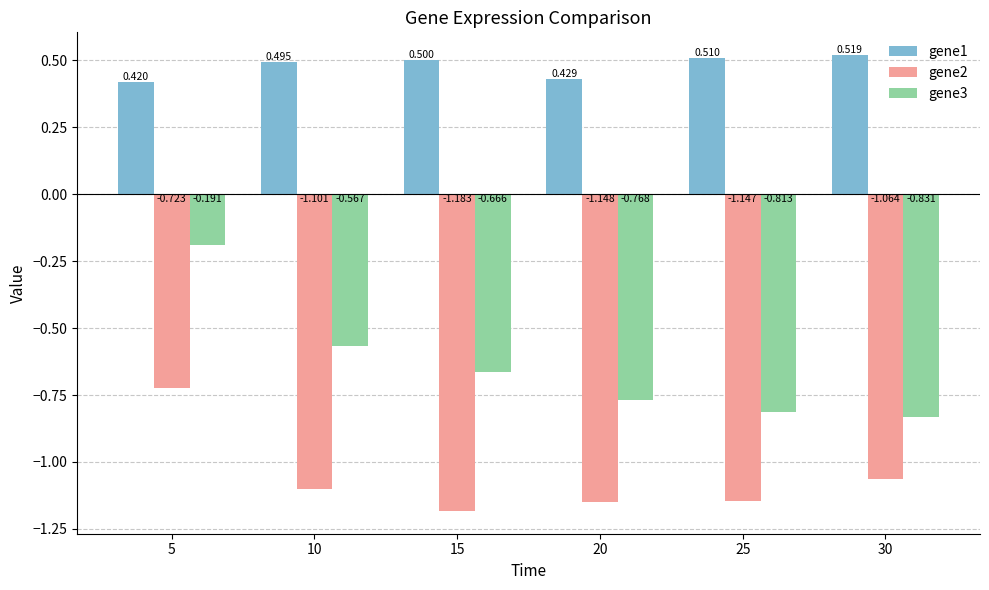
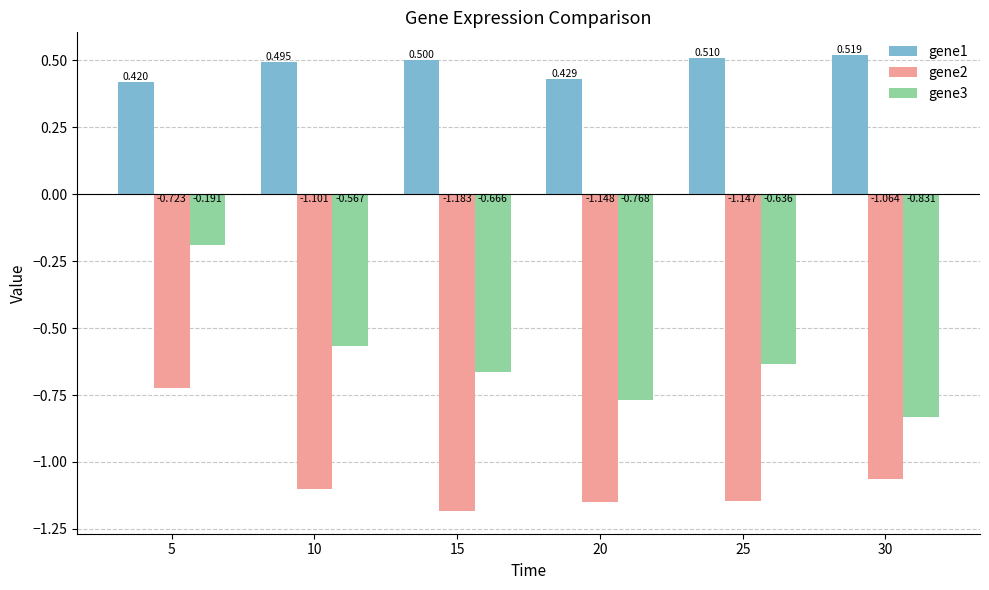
  {
    "gene1": {
      "5": 0.420,
      "10": 0.495,
      "15": 0.500,
      "20": 0.429,
      "25": 0.510,
      "30": 0.519
    },
    "gene2": {
      "5": -0.723,
      "10": -1.101,
      "15": -1.183,
      "20": -1.148,
      "25": -1.147,
      "30": -1.064
    },
    "gene3": {
      "5": -0.191,
      "10": -0.567,
      "15": -0.666,
      "20": -0.768,
-     "25": -0.813,
+     "25": -0.636,
      "30": -0.831
    }
  }
